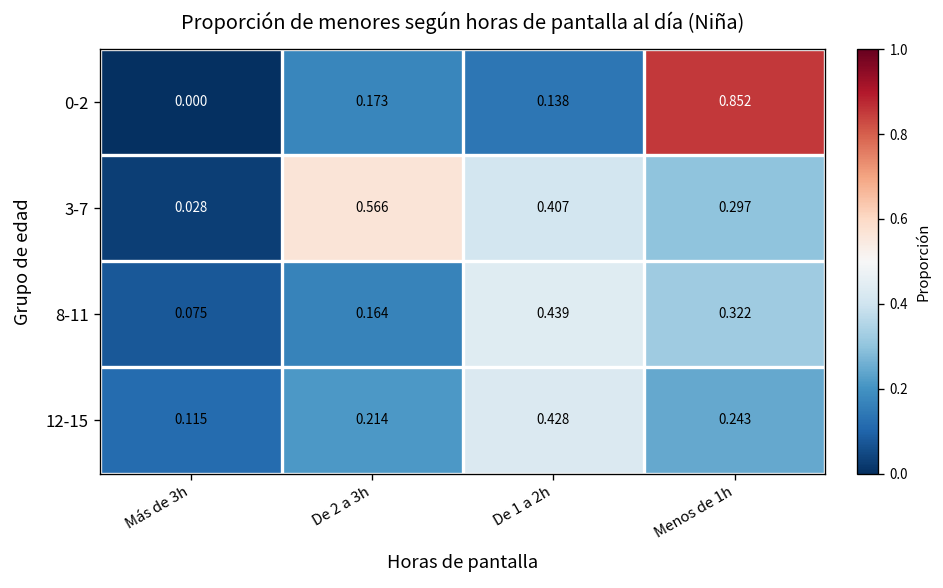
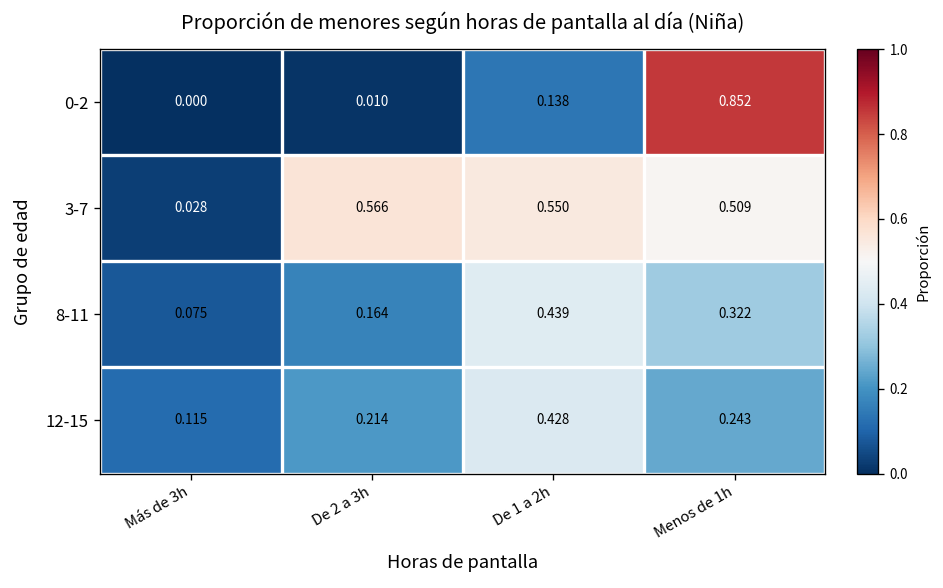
  {
    "0-2": {
      "Más de 3h": 0.000,
-     "De 2 a 3h": 0.173,
+     "De 2 a 3h": 0.010,
      "De 1 a 2h": 0.138,
      "Menos de 1h": 0.852
    },
    "3-7": {
      "Más de 3h": 0.028,
      "De 2 a 3h": 0.566,
-     "De 1 a 2h": 0.407,
-     "Menos de 1h": 0.297
+     "De 1 a 2h": 0.550,
+     "Menos de 1h": 0.509
    },
    "8-11": {
      "Más de 3h": 0.075,
      "De 2 a 3h": 0.164,
      "De 1 a 2h": 0.439,
      "Menos de 1h": 0.322
    },
    "12-15": {
      "Más de 3h": 0.115,
      "De 2 a 3h": 0.214,
      "De 1 a 2h": 0.428,
      "Menos de 1h": 0.243
    }
  }
